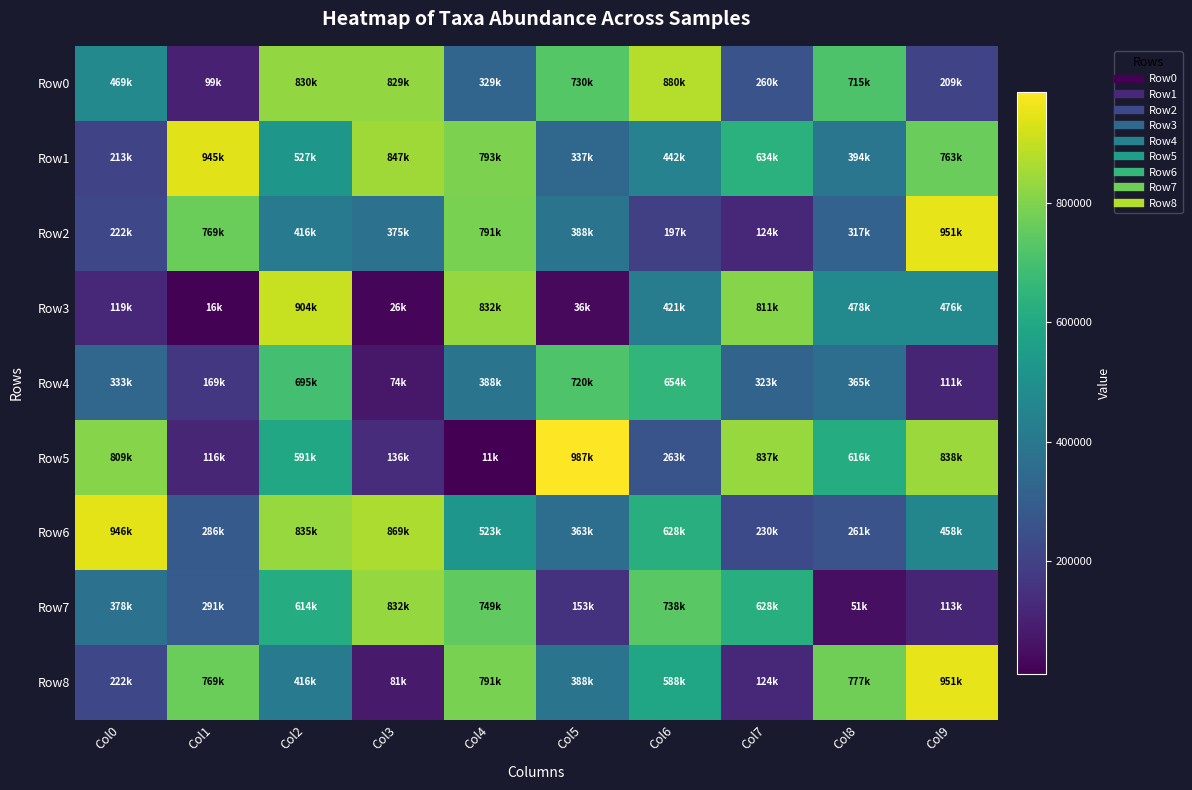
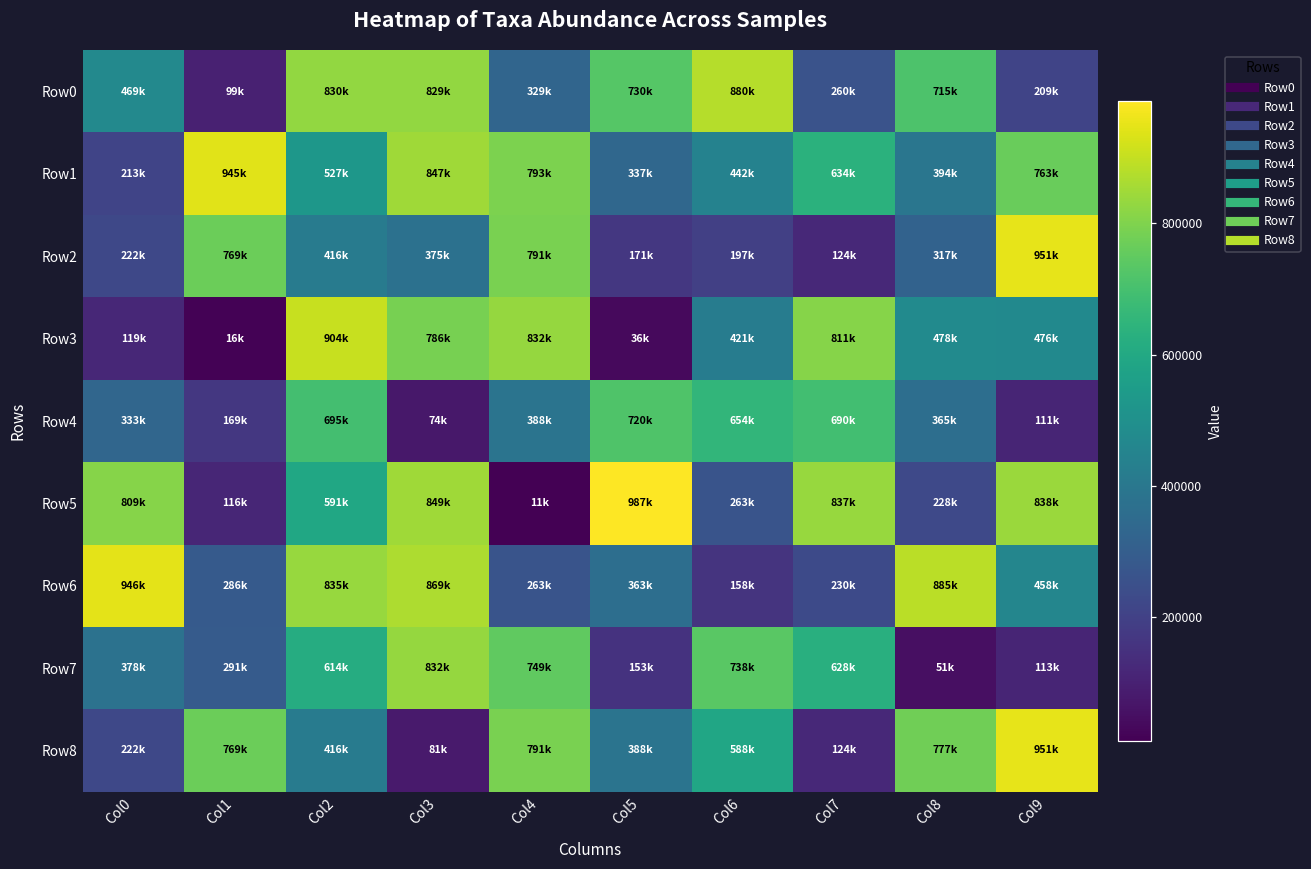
  {
    "Row0": {
      "Col0": "469k",
      "Col1": "99k",
      "Col2": "830k",
      "Col3": "829k",
      "Col4": "329k",
      "Col5": "730k",
      "Col6": "880k",
      "Col7": "260k",
      "Col8": "715k",
      "Col9": "209k"
    },
    "Row1": {
      "Col0": "213k",
      "Col1": "945k",
      "Col2": "527k",
      "Col3": "847k",
      "Col4": "793k",
      "Col5": "337k",
      "Col6": "442k",
      "Col7": "634k",
      "Col8": "394k",
      "Col9": "763k"
    },
    "Row2": {
      "Col0": "222k",
      "Col1": "769k",
      "Col2": "416k",
      "Col3": "375k",
      "Col4": "791k",
-     "Col5": "388k",
+     "Col5": "171k",
      "Col6": "197k",
      "Col7": "124k",
      "Col8": "317k",
      "Col9": "951k"
    },
    "Row3": {
      "Col0": "119k",
      "Col1": "16k",
      "Col2": "904k",
-     "Col3": "26k",
+     "Col3": "786k",
      "Col4": "832k",
      "Col5": "36k",
      "Col6": "421k",
      "Col7": "811k",
      "Col8": "478k",
      "Col9": "476k"
    },
    "Row4": {
      "Col0": "333k",
      "Col1": "169k",
      "Col2": "695k",
      "Col3": "74k",
      "Col4": "388k",
      "Col5": "720k",
      "Col6": "654k",
-     "Col7": "323k",
+     "Col7": "690k",
      "Col8": "365k",
      "Col9": "111k"
    },
    "Row5": {
      "Col0": "809k",
      "Col1": "116k",
      "Col2": "591k",
-     "Col3": "136k",
+     "Col3": "849k",
      "Col4": "11k",
      "Col5": "987k",
      "Col6": "263k",
      "Col7": "837k",
-     "Col8": "616k",
+     "Col8": "228k",
      "Col9": "838k"
    },
    "Row6": {
      "Col0": "946k",
      "Col1": "286k",
      "Col2": "835k",
      "Col3": "869k",
-     "Col4": "523k",
+     "Col4": "263k",
      "Col5": "363k",
-     "Col6": "628k",
+     "Col6": "158k",
      "Col7": "230k",
-     "Col8": "261k",
+     "Col8": "885k",
      "Col9": "458k"
    },
    "Row7": {
      "Col0": "378k",
      "Col1": "291k",
      "Col2": "614k",
      "Col3": "832k",
      "Col4": "749k",
      "Col5": "153k",
      "Col6": "738k",
      "Col7": "628k",
      "Col8": "51k",
      "Col9": "113k"
    },
    "Row8": {
      "Col0": "222k",
      "Col1": "769k",
      "Col2": "416k",
      "Col3": "81k",
      "Col4": "791k",
      "Col5": "388k",
      "Col6": "588k",
      "Col7": "124k",
      "Col8": "777k",
      "Col9": "951k"
    }
  }
